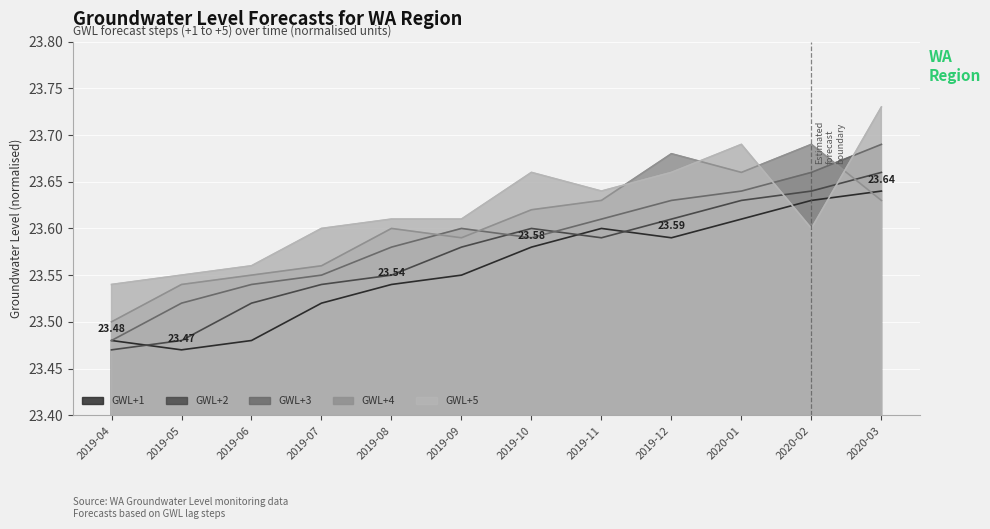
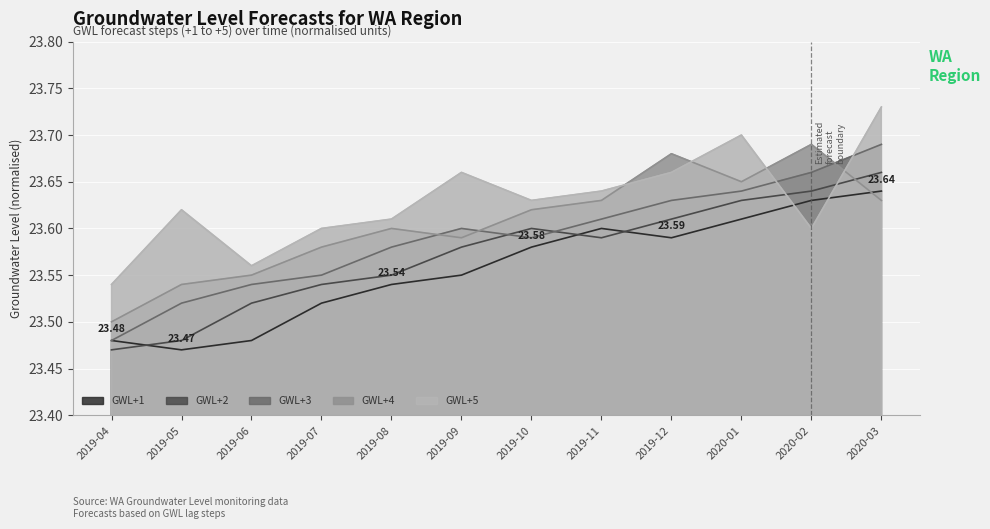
  {
    "GWL+4": {
      "2019-05": 23.54,
      "2019-06": 23.55,
-     "2019-07": 23.56,
+     "2019-07": 23.58,
      "2019-08": 23.60,
      "2019-09": 23.59,
      "2019-10": 23.62,
      "2019-11": 23.63,
      "2019-12": 23.68,
-     "2020-01": 23.66,
+     "2020-01": 23.65,
      "2020-02": 23.69,
      "2020-03": 23.63
    },
    "GWL+5": {
      "2019-04": 23.54,
-     "2019-05": 23.55,
+     "2019-05": 23.62,
      "2019-06": 23.56,
      "2019-07": 23.60,
      "2019-08": 23.61,
-     "2019-09": 23.61,
-     "2019-10": 23.66,
+     "2019-09": 23.66,
+     "2019-10": 23.63,
      "2019-11": 23.64,
      "2019-12": 23.66,
-     "2020-01": 23.69,
+     "2020-01": 23.70,
      "2020-02": 23.60,
      "2020-03": 23.73
    }
  }
